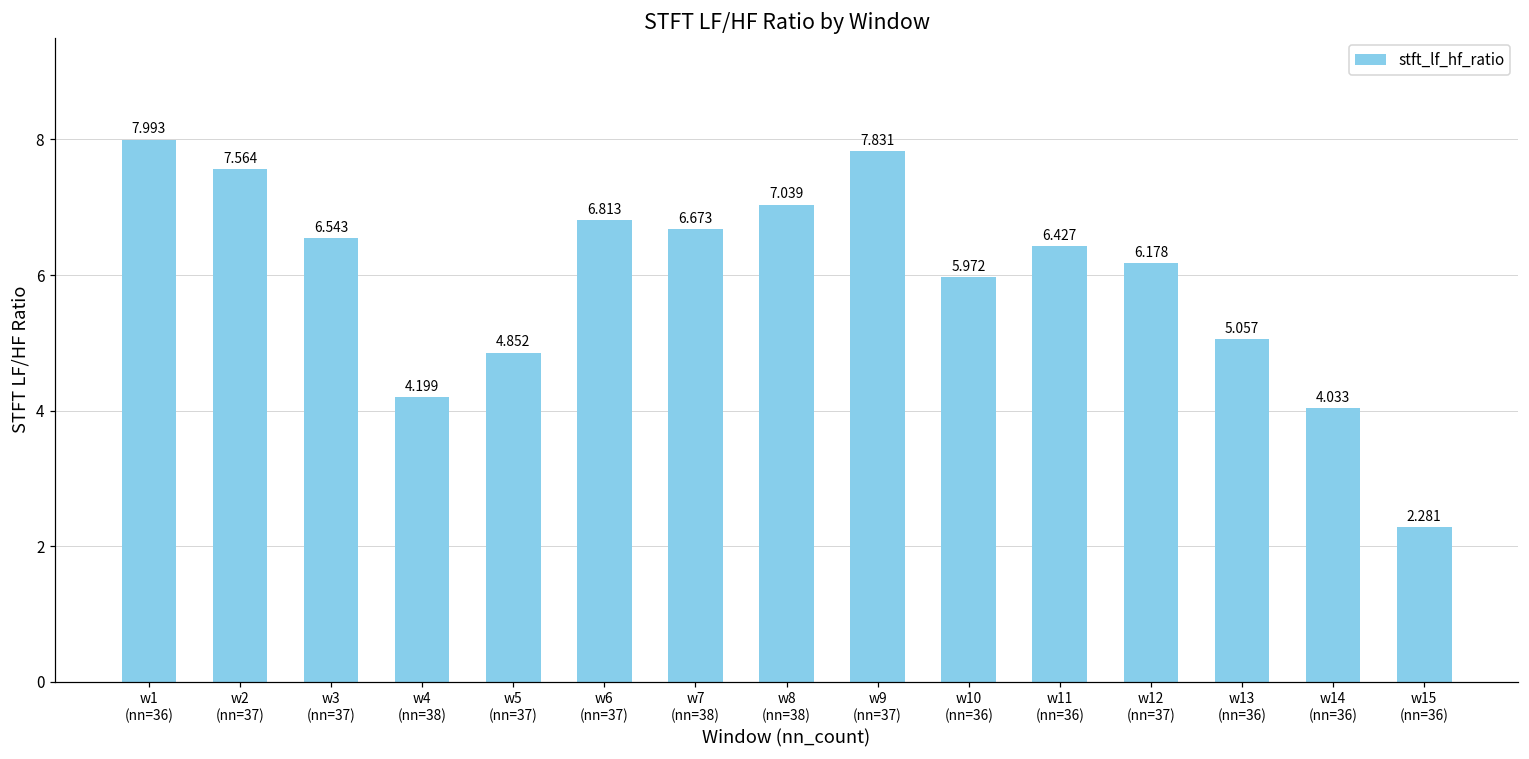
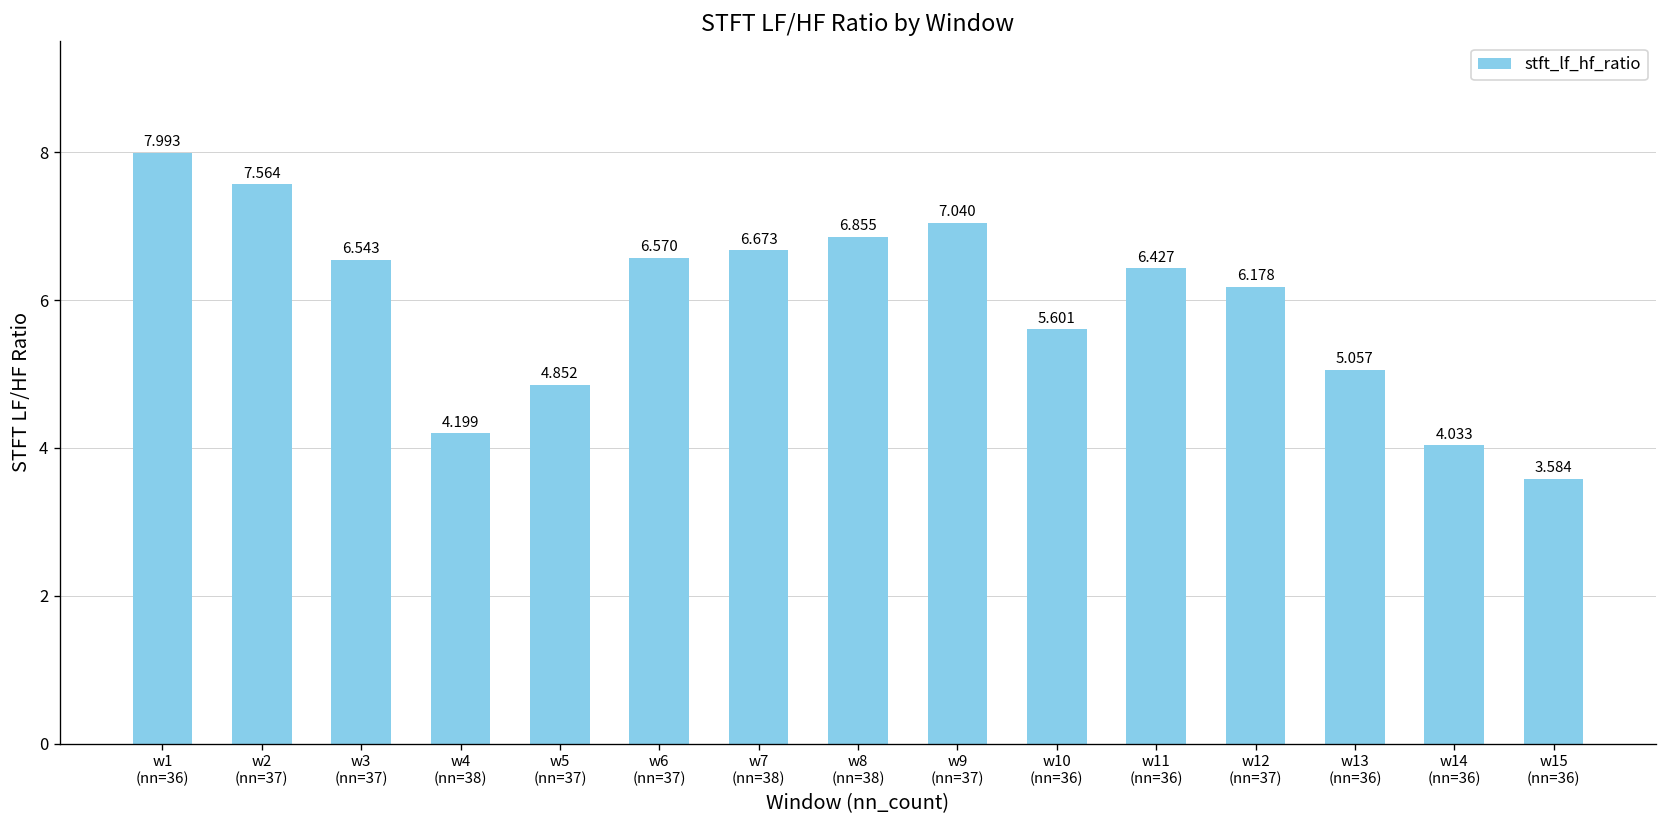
  {
    "w1 (nn=36)": 7.993,
    "w2 (nn=37)": 7.564,
    "w3 (nn=37)": 6.543,
    "w4 (nn=38)": 4.199,
    "w5 (nn=37)": 4.852,
-   "w6 (nn=37)": 6.813,
+   "w6 (nn=37)": 6.570,
    "w7 (nn=38)": 6.673,
-   "w8 (nn=38)": 7.039,
-   "w9 (nn=37)": 7.831,
-   "w10 (nn=36)": 5.972,
+   "w8 (nn=38)": 6.855,
+   "w9 (nn=37)": 7.040,
+   "w10 (nn=36)": 5.601,
    "w11 (nn=36)": 6.427,
    "w12 (nn=37)": 6.178,
    "w13 (nn=36)": 5.057,
    "w14 (nn=36)": 4.033,
-   "w15 (nn=36)": 2.281
+   "w15 (nn=36)": 3.584
  }
